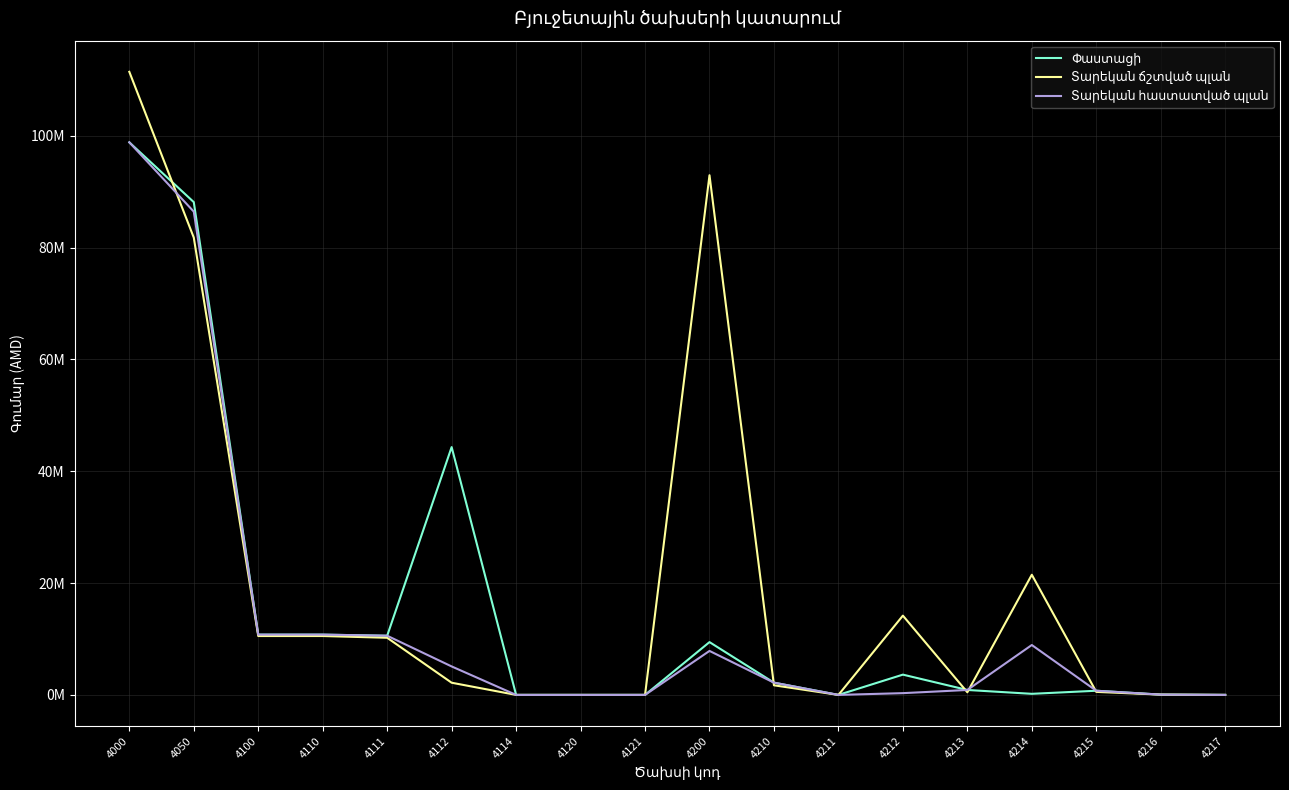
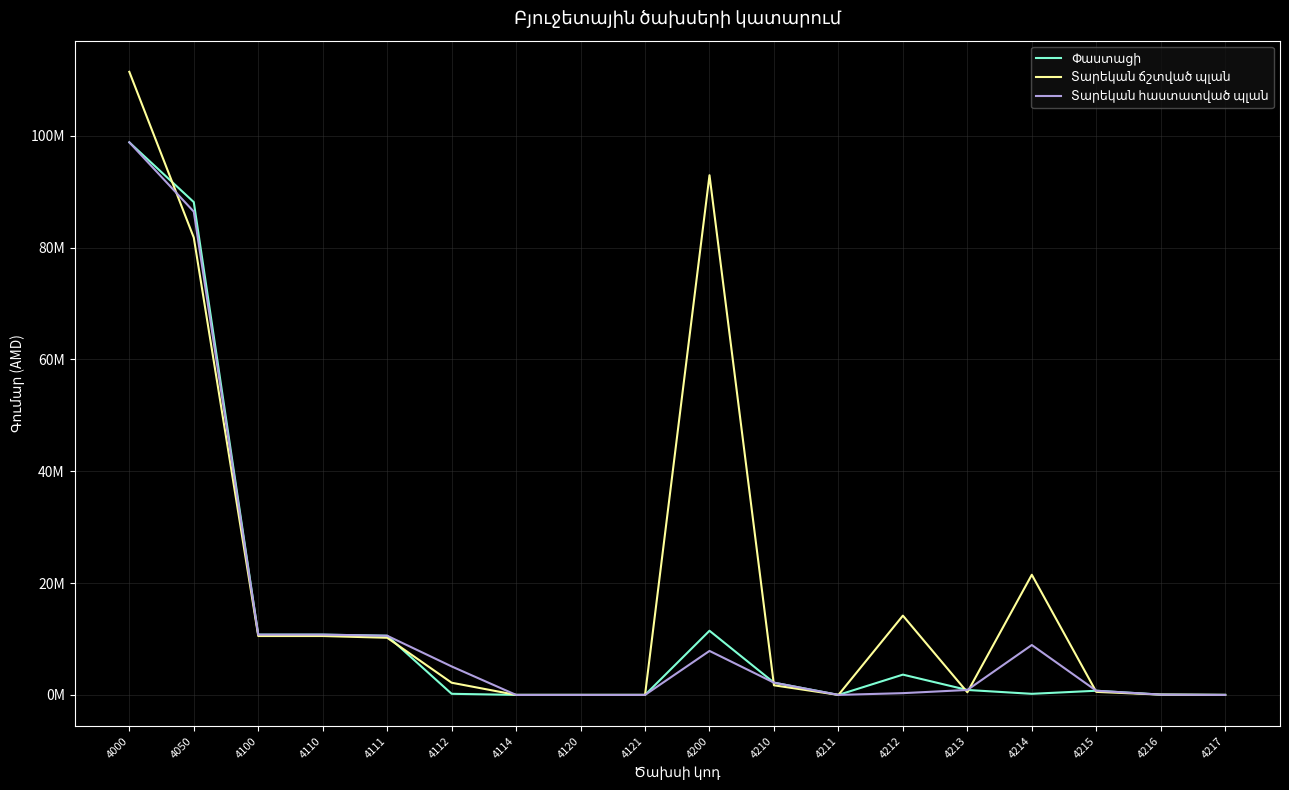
  {
    "Փաստացի": {
      "4050": 88000000,
-     "4112": 44000000,
-     "4200": 9000000,
+     "4112": 0,
+     "4200": 11000000,
      "4212": 4000000,
      "4214": 0
    },
    "Տարեկան ճշտված պլան": {
      "4000": 111000000,
      "4050": 82000000,
      "4112": 2000000,
      "4200": 93000000,
      "4210": 2000000,
      "4212": 14000000,
      "4214": 21000000
    },
    "Տարեկան հաստատված պլան": {
      "4050": 86000000,
      "4112": 5000000,
      "4200": 8000000,
      "4212": 0,
      "4214": 9000000
    }
  }
